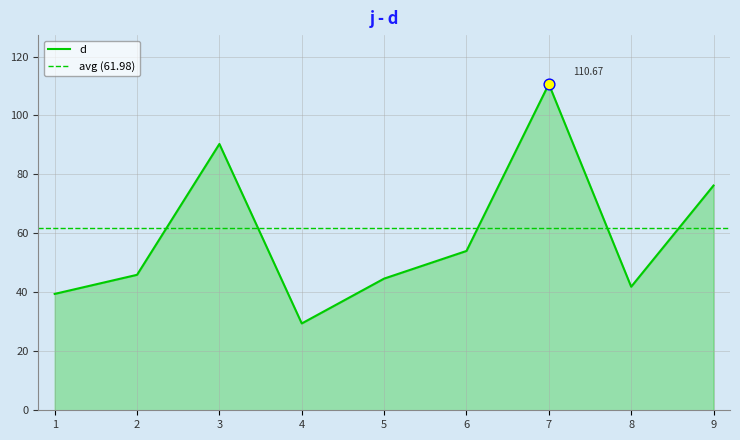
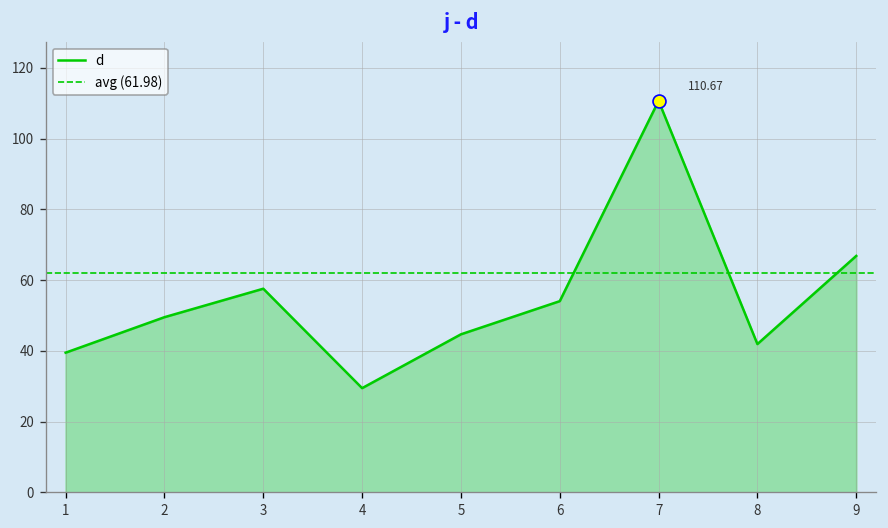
  {
    "d": {
      "1": 39,
-     "2": 46,
-     "3": 90,
+     "2": 50,
+     "3": 58,
      "4": 29,
      "5": 45,
      "6": 54,
      "8": 42,
-     "9": 76
+     "9": 67
    }
  }
